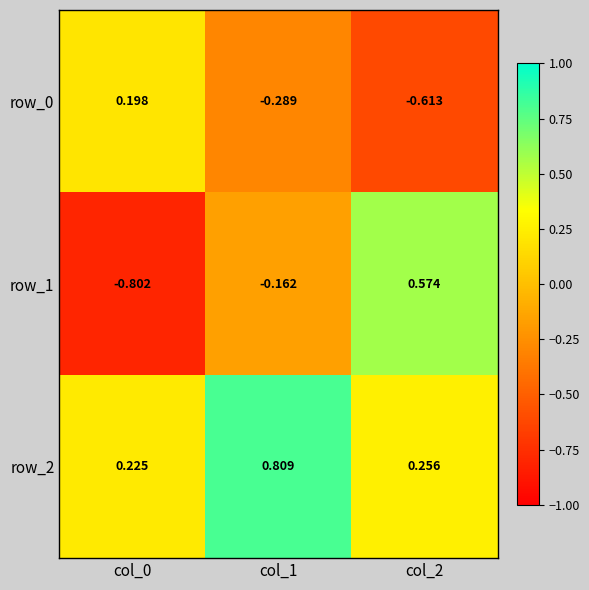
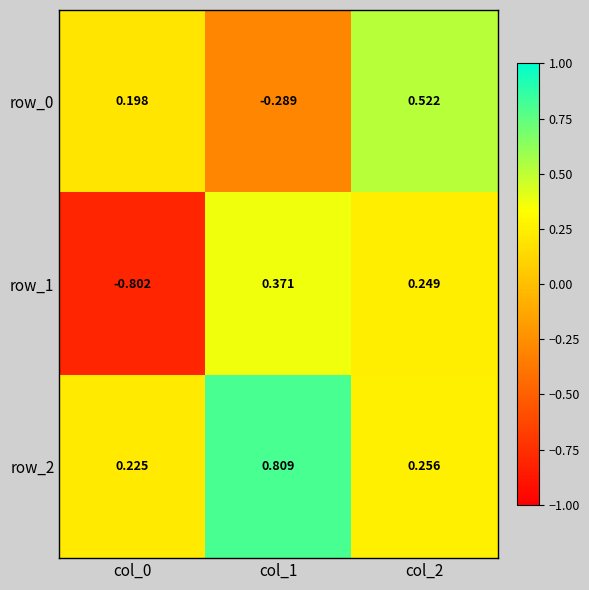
  {
    "row_0": {
      "col_0": 0.198,
      "col_1": -0.289,
-     "col_2": -0.613
+     "col_2": 0.522
    },
    "row_1": {
      "col_0": -0.802,
-     "col_1": -0.162,
-     "col_2": 0.574
+     "col_1": 0.371,
+     "col_2": 0.249
    },
    "row_2": {
      "col_0": 0.225,
      "col_1": 0.809,
      "col_2": 0.256
    }
  }
